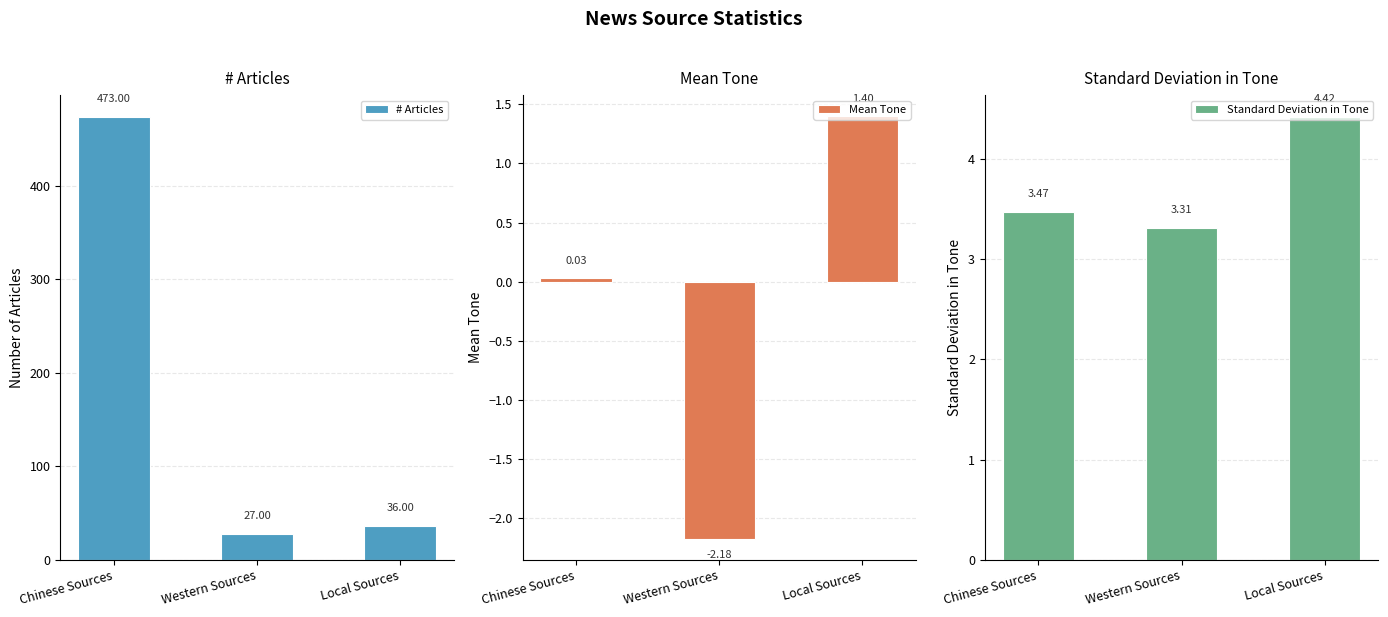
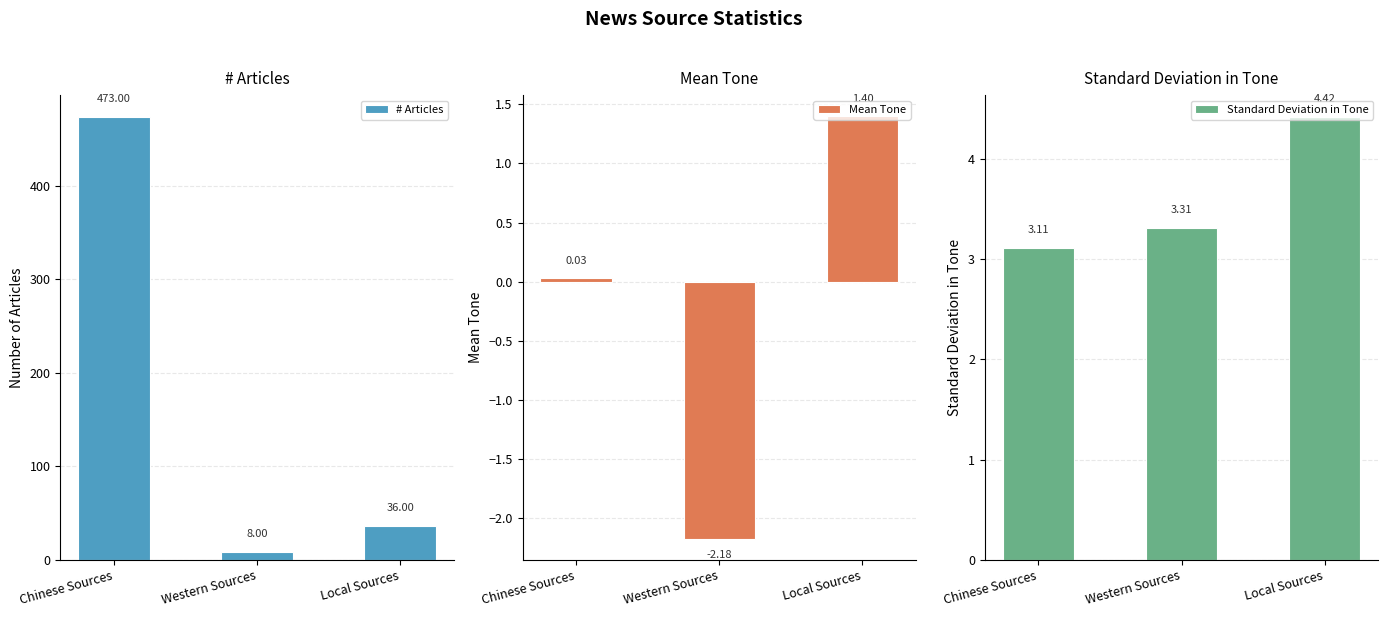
  {
    "# Articles": {
      "Chinese Sources": 473.00,
-     "Western Sources": 27.00,
+     "Western Sources": 8.00,
      "Local Sources": 36.00
    },
    "Mean Tone": {
      "Chinese Sources": 0.03,
      "Western Sources": -2.18
    },
    "Standard Deviation in Tone": {
-     "Chinese Sources": 3.47,
+     "Chinese Sources": 3.11,
      "Western Sources": 3.31
    }
  }
